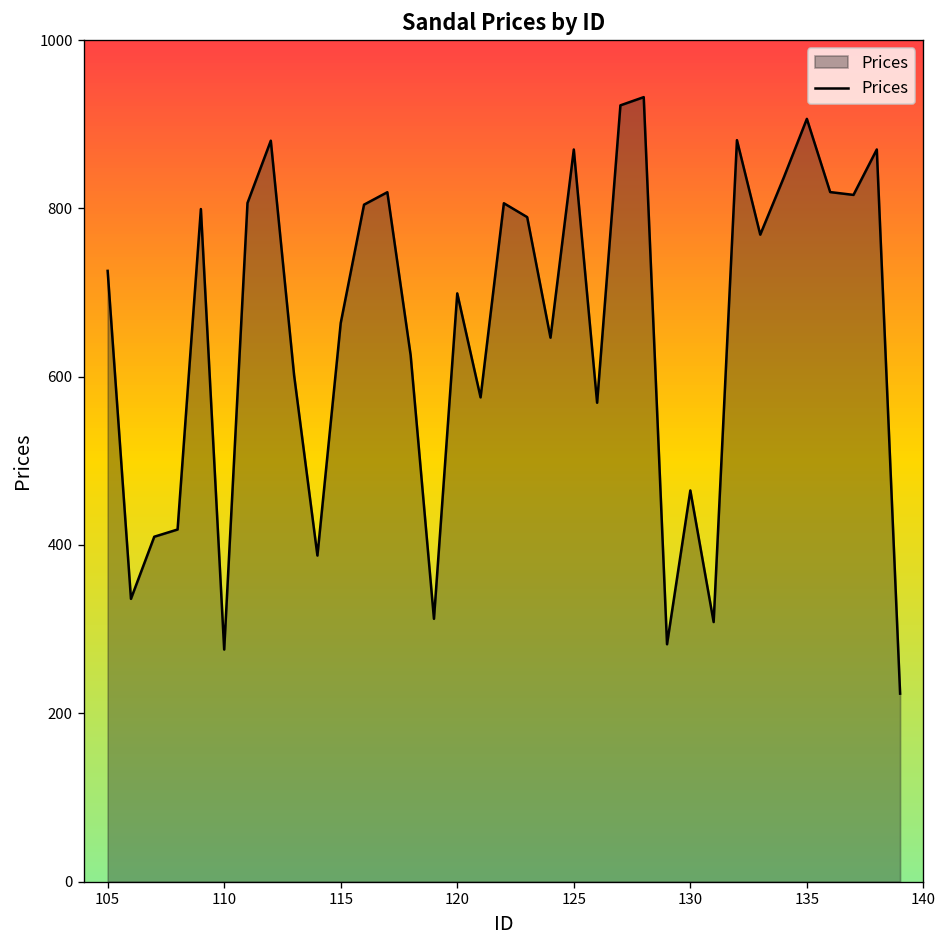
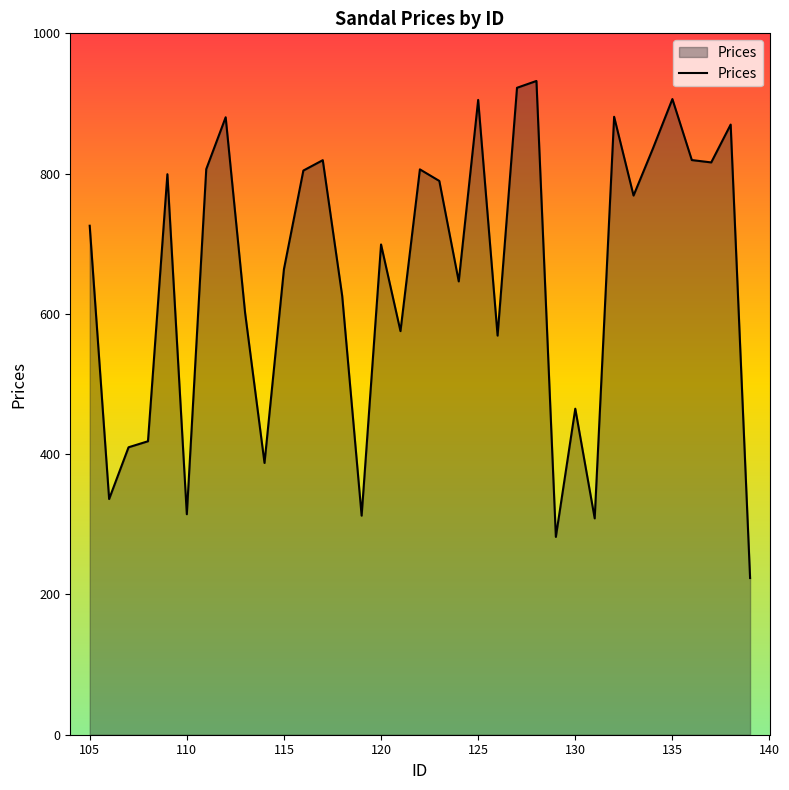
  {
    "105": 730,
-   "110": 280,
+   "110": 310,
    "115": 660,
    "120": 700,
-   "125": 870,
+   "125": 910,
    "130": 460,
    "135": 910
  }
